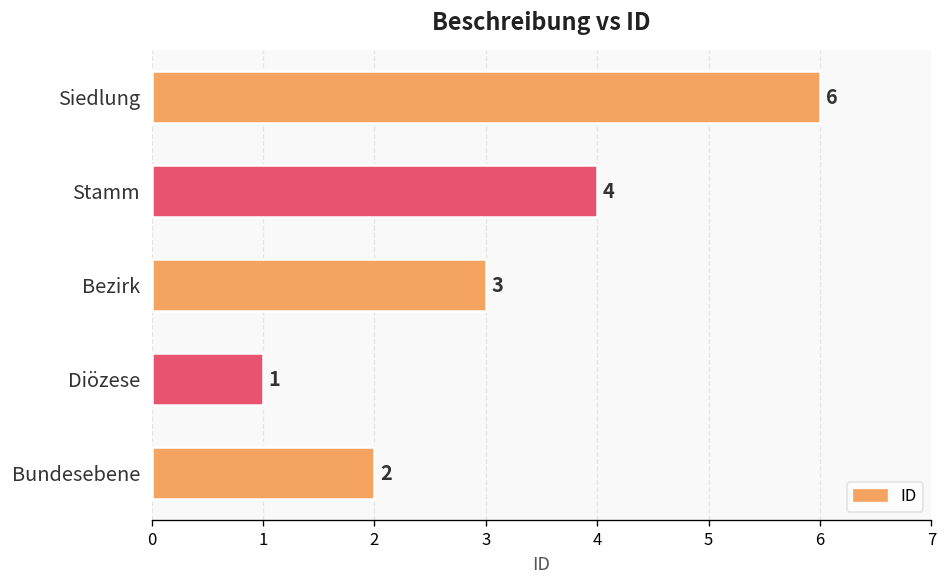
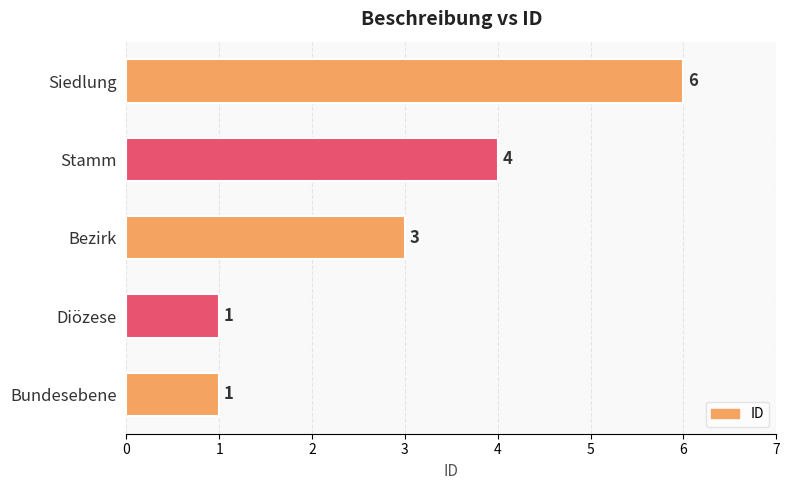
  {
    "Siedlung": 6,
    "Stamm": 4,
    "Bezirk": 3,
    "Diözese": 1,
-   "Bundesebene": 2
+   "Bundesebene": 1
  }
